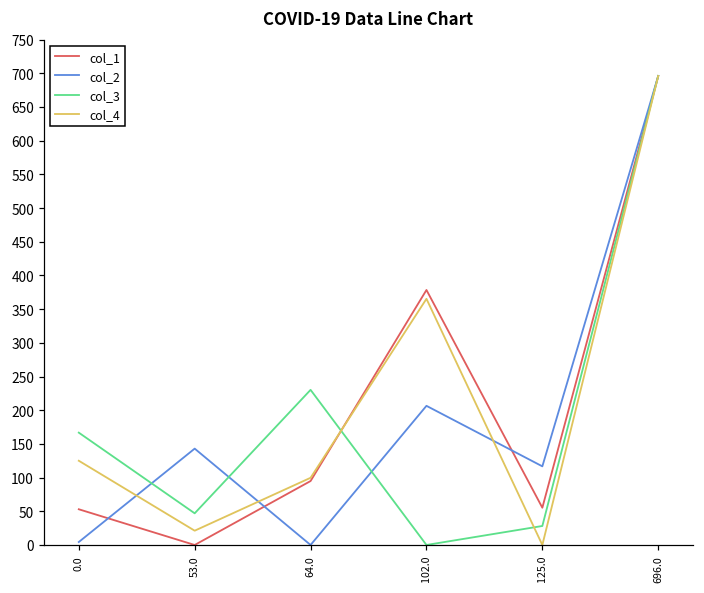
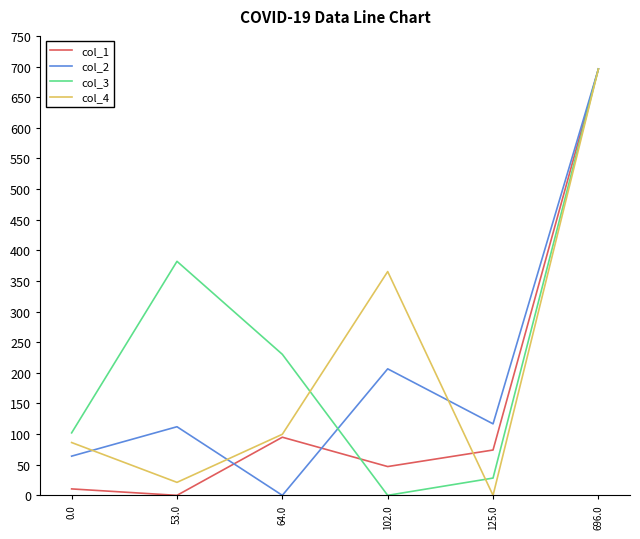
  {
    "col_1": {
-     "0.0": 50,
+     "0.0": 10,
      "53.0": 0,
      "64.0": 90,
-     "102.0": 380,
-     "125.0": 60
+     "102.0": 50,
+     "125.0": 70
    },
    "col_2": {
-     "0.0": 0,
-     "53.0": 140,
+     "0.0": 60,
+     "53.0": 110,
      "64.0": 0,
      "102.0": 210,
      "125.0": 120
    },
    "col_3": {
-     "0.0": 170,
-     "53.0": 50,
+     "0.0": 100,
+     "53.0": 380,
      "64.0": 230,
      "102.0": 0,
      "125.0": 30
    },
    "col_4": {
-     "0.0": 130,
+     "0.0": 90,
      "53.0": 20,
      "64.0": 100,
      "102.0": 370,
      "125.0": 0
    }
  }
